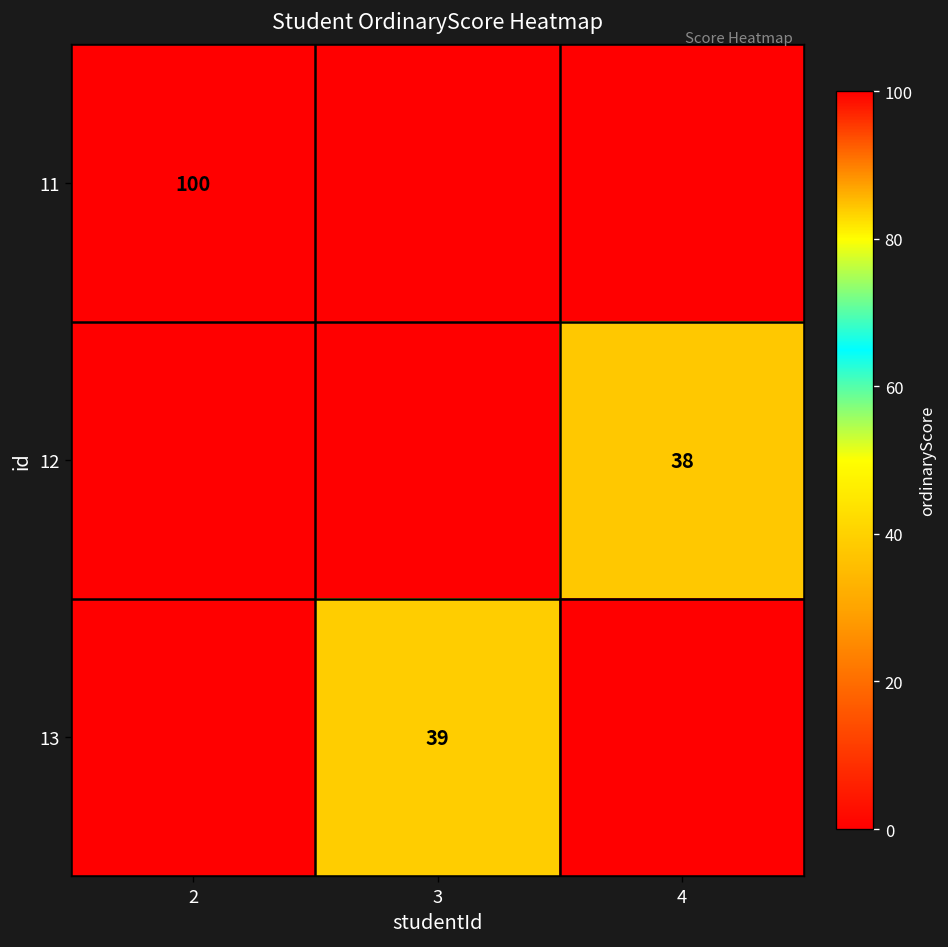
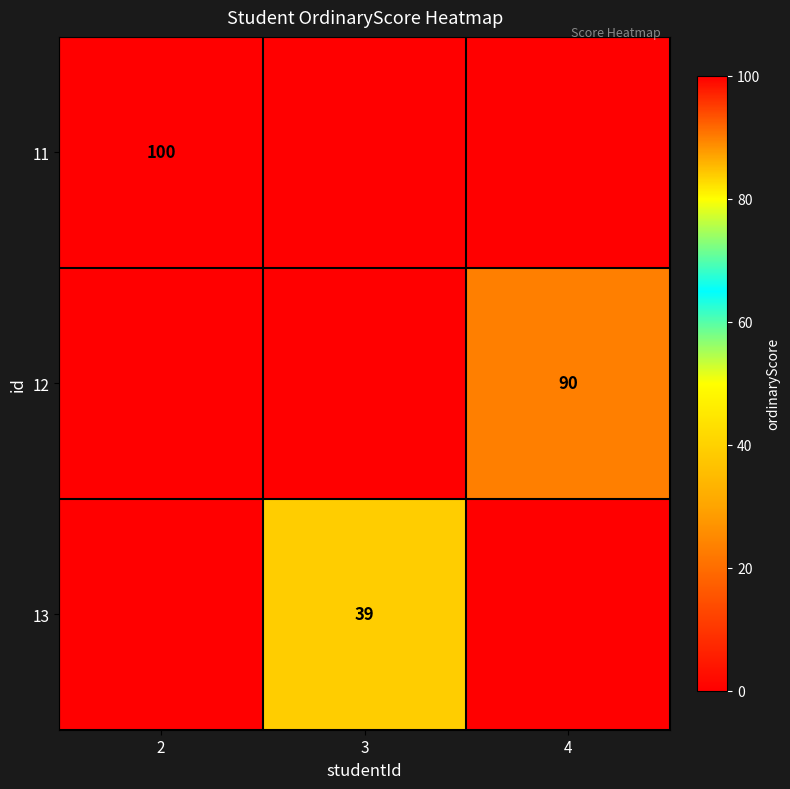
  {
    "11": {
      "2": 100
    },
    "12": {
-     "4": 38
+     "4": 90
    },
    "13": {
      "3": 39
    }
  }
